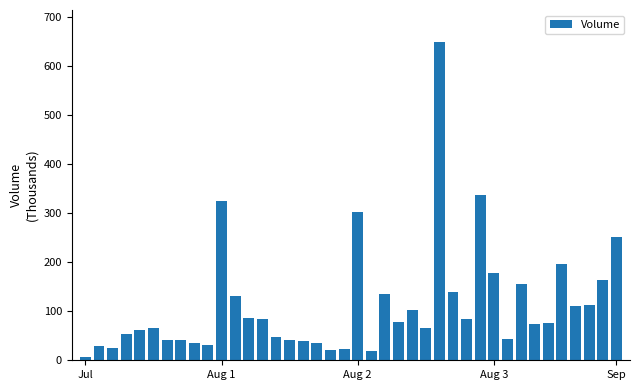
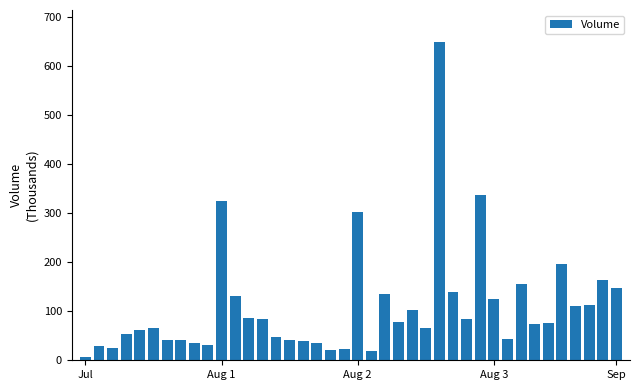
  {
    "Jul": 10,
    "Aug 1": 320,
    "Aug 2": 300,
-   "Aug 3": 180,
-   "Sep": 250
+   "Aug 3": 130,
+   "Sep": 150
  }
